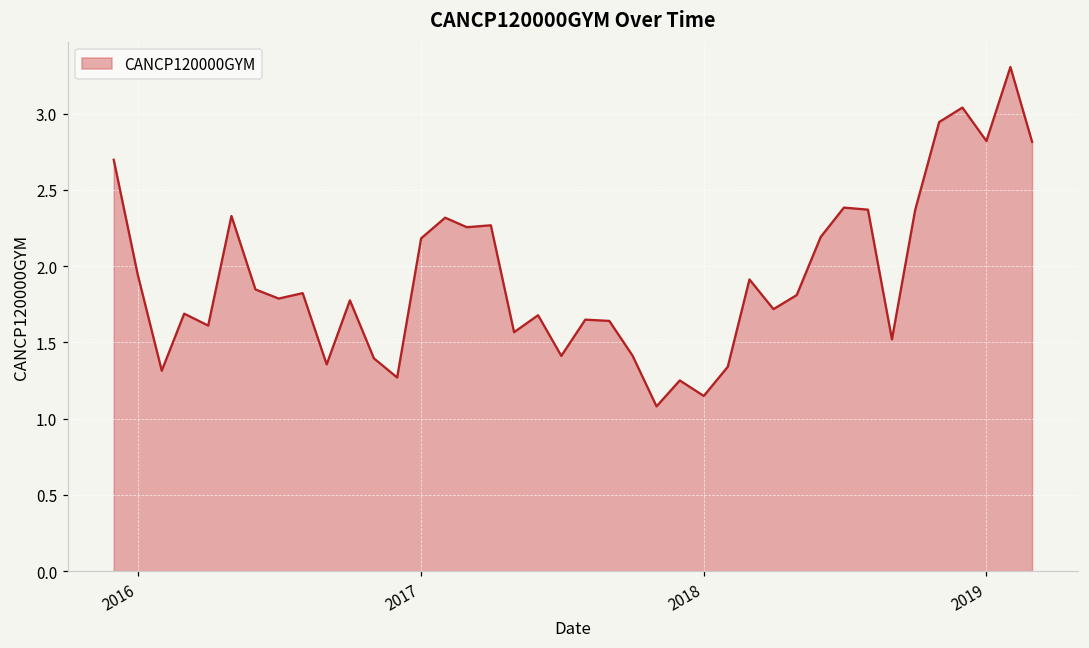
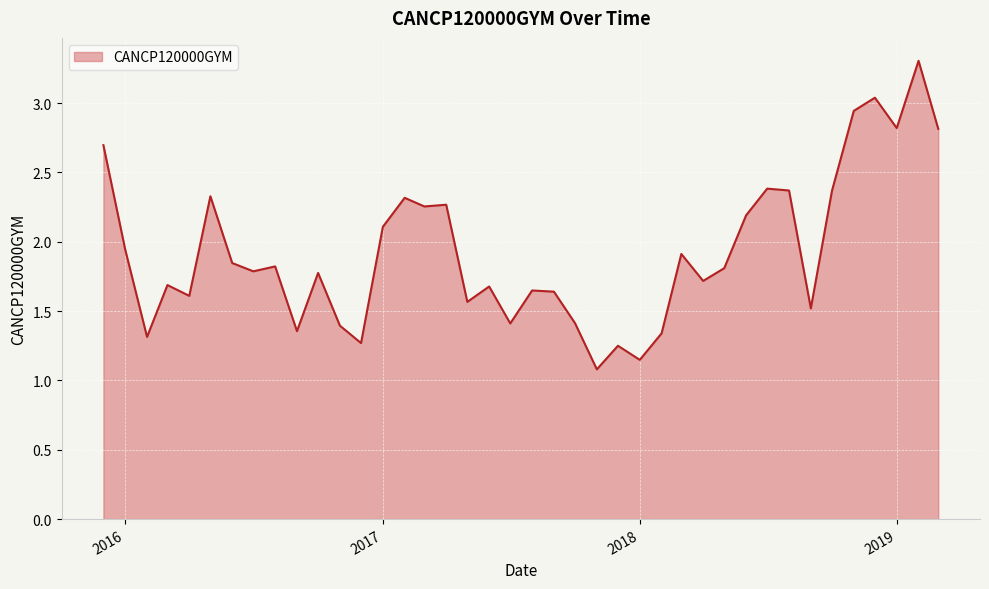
  {
    "2016": 1.94,
-   "2017": 2.18,
+   "2017": 2.11,
    "2018": 1.15,
    "2019": 2.82
  }
